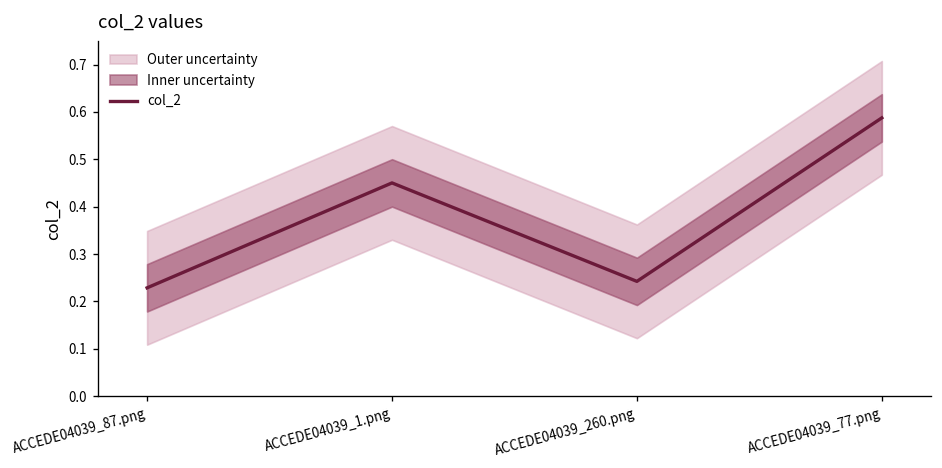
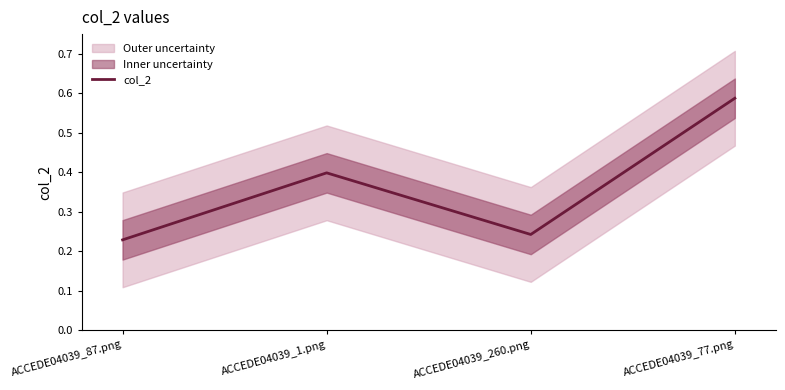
  {
    "col_2": {
      "ACCEDE04039_87.png": 0.23,
-     "ACCEDE04039_1.png": 0.45,
+     "ACCEDE04039_1.png": 0.40,
      "ACCEDE04039_260.png": 0.24,
      "ACCEDE04039_77.png": 0.59
    }
  }
